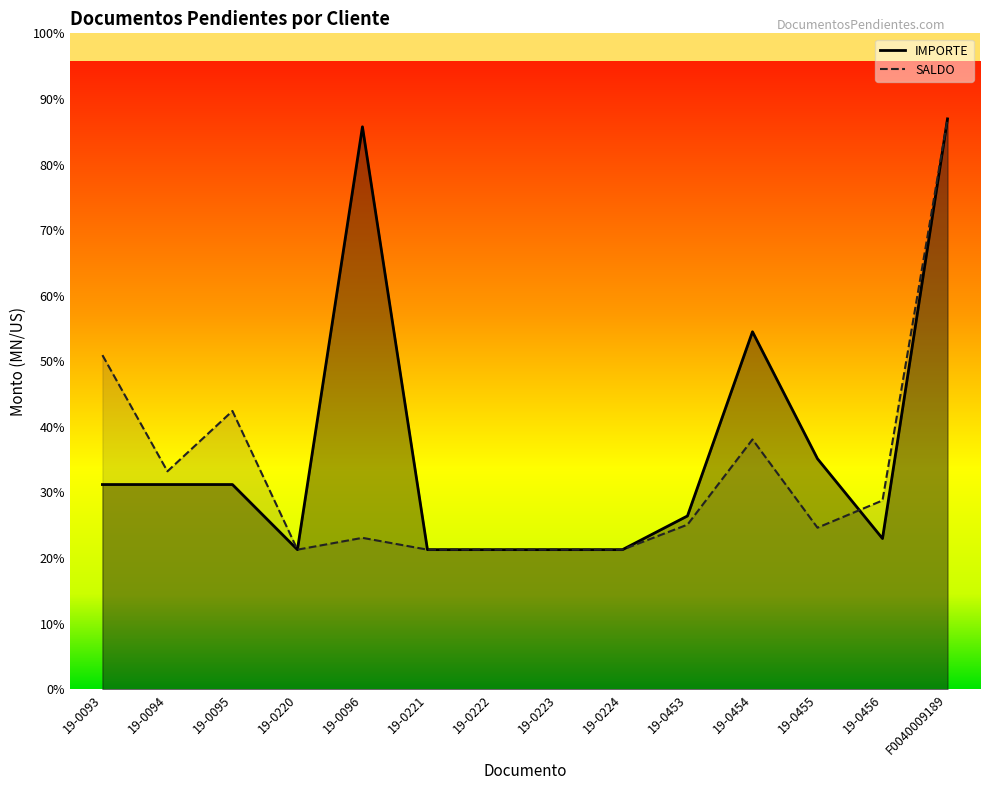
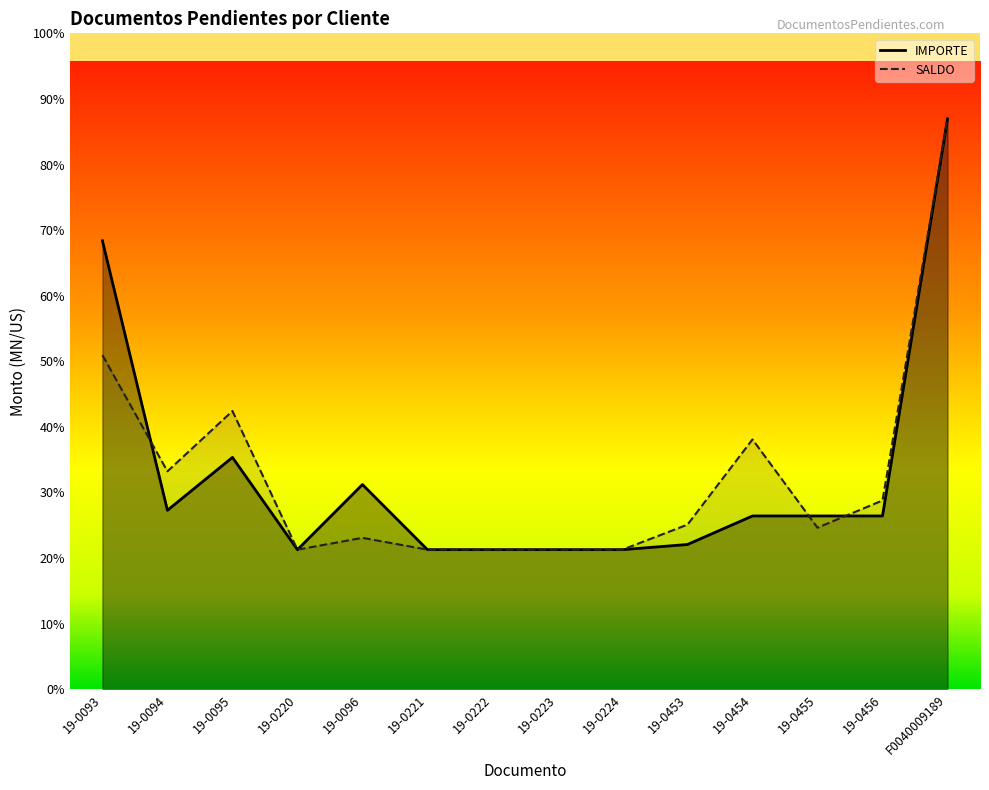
  {
    "IMPORTE": {
-     "19-0093": "31%",
-     "19-0094": "31%",
-     "19-0095": "31%",
-     "19-0096": "86%",
-     "19-0453": "26%",
-     "19-0454": "54%",
-     "19-0455": "35%",
-     "19-0456": "23%"
+     "19-0093": "68%",
+     "19-0094": "27%",
+     "19-0095": "35%",
+     "19-0096": "31%",
+     "19-0453": "22%",
+     "19-0454": "26%",
+     "19-0455": "26%",
+     "19-0456": "26%"
    },
    "SALDO": {
      "19-0093": "51%",
      "19-0094": "33%",
      "19-0095": "42%",
      "19-0096": "23%",
      "19-0453": "25%",
      "19-0454": "38%",
      "19-0455": "25%",
      "19-0456": "29%"
    }
  }
